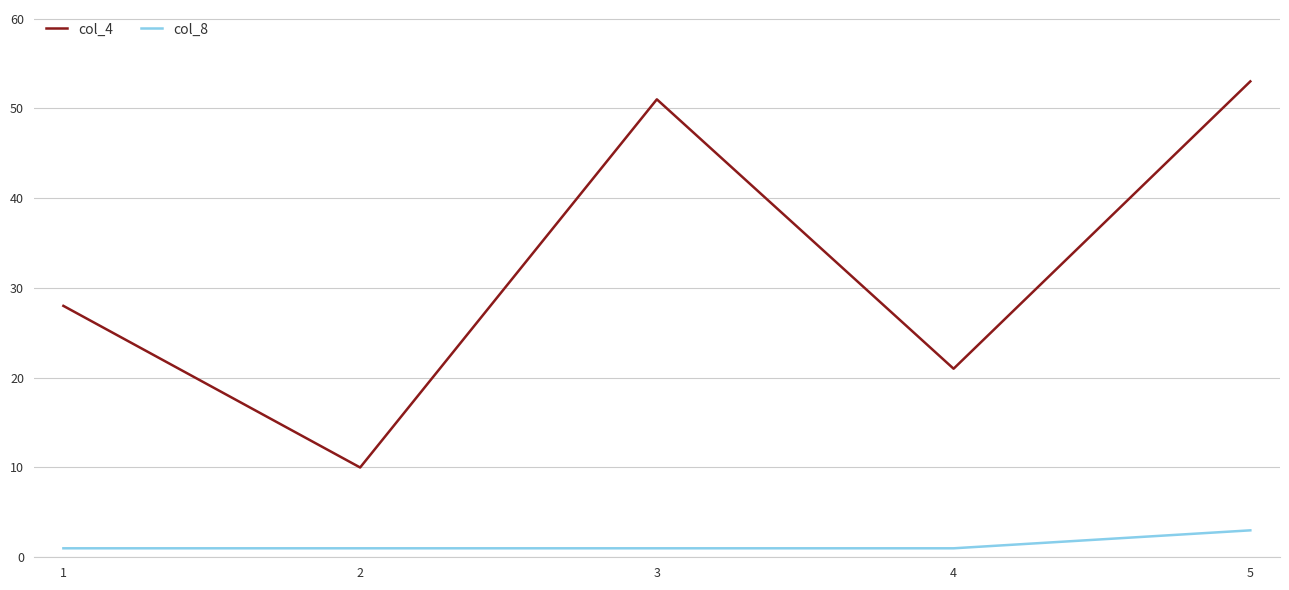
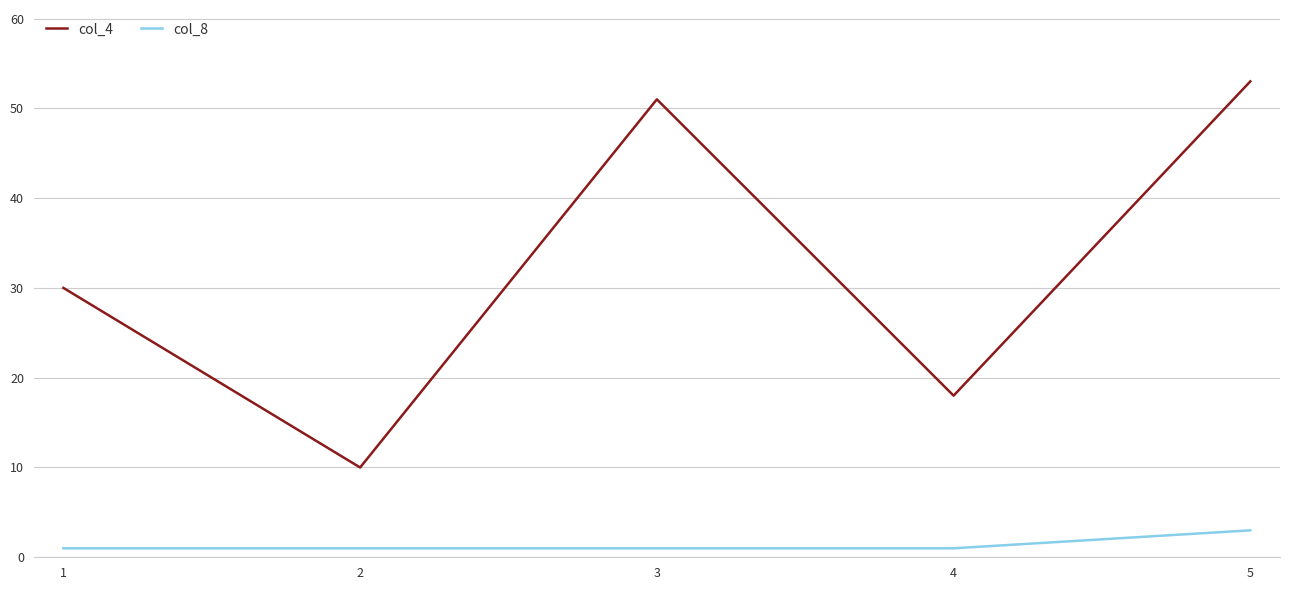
  {
    "col_4": {
-     "1": 28,
+     "1": 30,
      "2": 10,
      "3": 51,
-     "4": 21,
+     "4": 18,
      "5": 53
    },
    "col_8": {
      "1": 1,
      "2": 1,
      "3": 1,
      "4": 1,
      "5": 3
    }
  }
